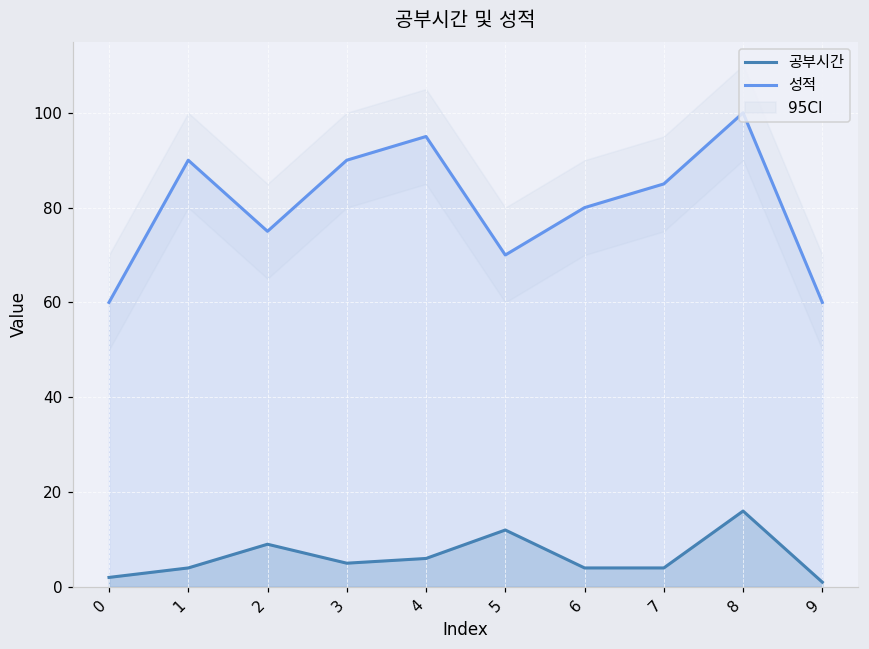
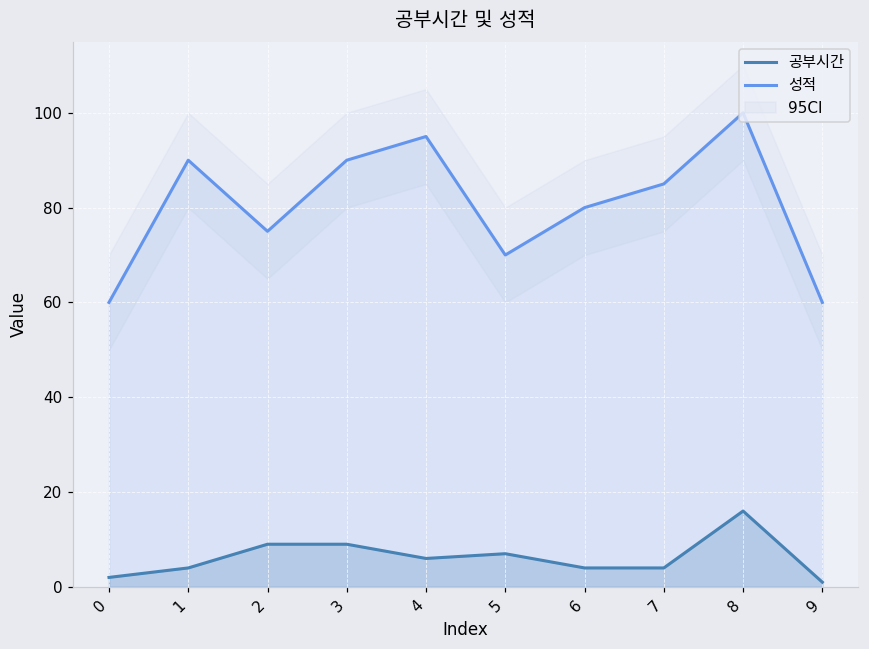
  {
    "공부시간": {
      "0": 2,
      "1": 4,
      "2": 9,
-     "3": 5,
+     "3": 9,
      "4": 6,
-     "5": 12,
+     "5": 7,
      "6": 4,
      "7": 4,
      "8": 16,
      "9": 1
    },
    "성적": {
      "0": 60,
      "1": 90,
      "2": 75,
      "3": 90,
      "4": 95,
      "5": 70,
      "6": 80,
      "7": 85,
      "9": 60
    }
  }
